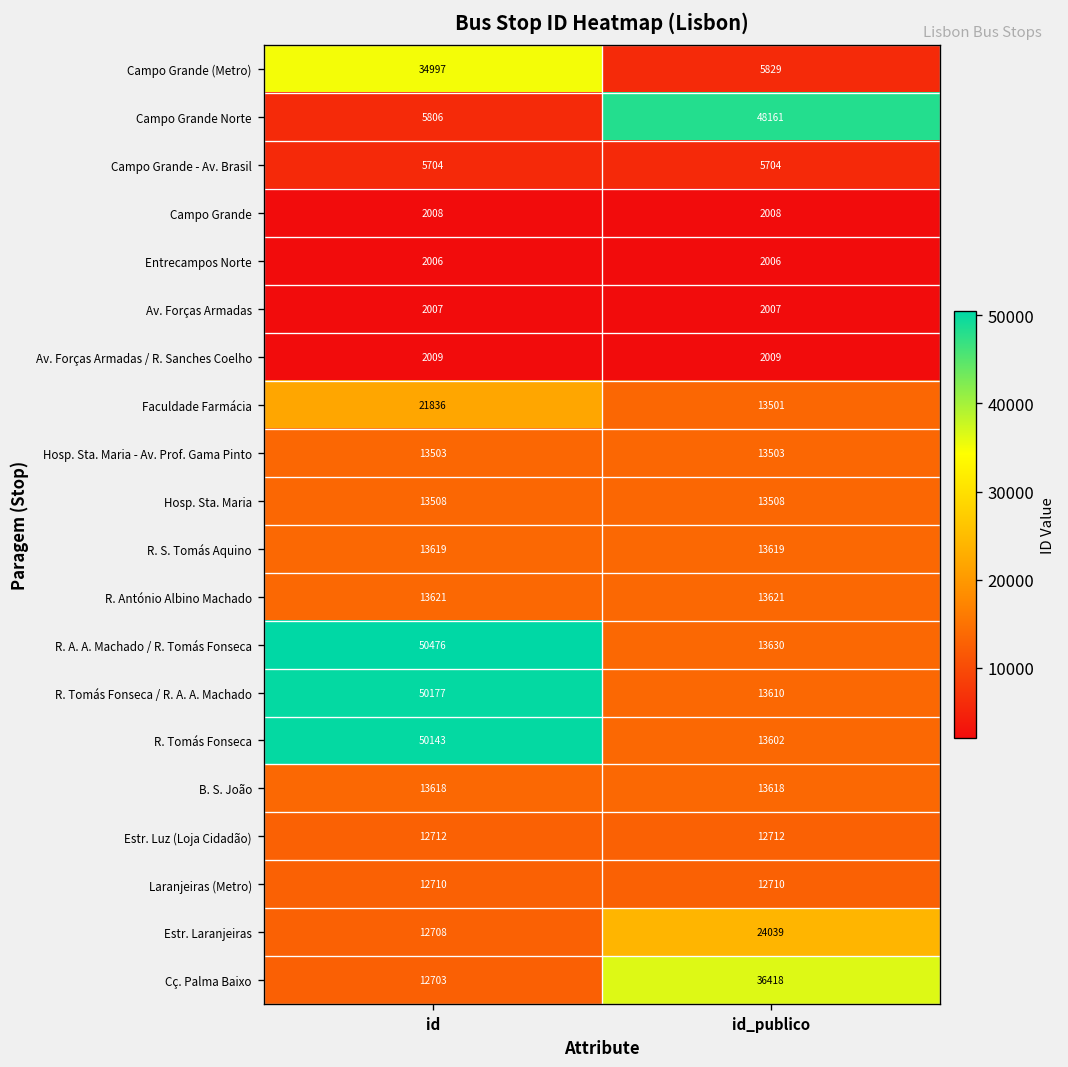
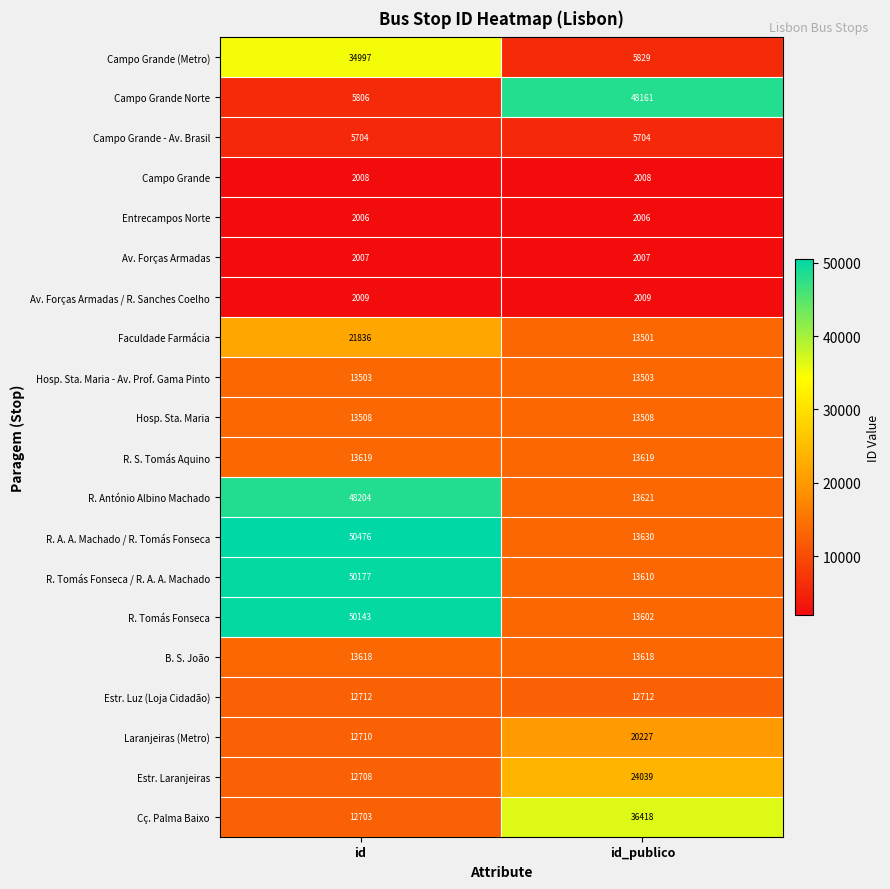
  {
    "Campo Grande (Metro)": {
      "id": 34997,
      "id_publico": 5829
    },
    "Campo Grande Norte": {
      "id": 5806,
      "id_publico": 48161
    },
    "Campo Grande - Av. Brasil": {
      "id": 5704,
      "id_publico": 5704
    },
    "Campo Grande": {
      "id": 2008,
      "id_publico": 2008
    },
    "Entrecampos Norte": {
      "id": 2006,
      "id_publico": 2006
    },
    "Av. Forças Armadas": {
      "id": 2007,
      "id_publico": 2007
    },
    "Av. Forças Armadas / R. Sanches Coelho": {
      "id": 2009,
      "id_publico": 2009
    },
    "Faculdade Farmácia": {
      "id": 21836,
      "id_publico": 13501
    },
    "Hosp. Sta. Maria - Av. Prof. Gama Pinto": {
      "id": 13503,
      "id_publico": 13503
    },
    "Hosp. Sta. Maria": {
      "id": 13508,
      "id_publico": 13508
    },
    "R. S. Tomás Aquino": {
      "id": 13619,
      "id_publico": 13619
    },
    "R. António Albino Machado": {
-     "id": 13621,
+     "id": 48204,
      "id_publico": 13621
    },
    "R. A. A. Machado / R. Tomás Fonseca": {
      "id": 50476,
      "id_publico": 13630
    },
    "R. Tomás Fonseca / R. A. A. Machado": {
      "id": 50177,
      "id_publico": 13610
    },
    "R. Tomás Fonseca": {
      "id": 50143,
      "id_publico": 13602
    },
    "B. S. João": {
      "id": 13618,
      "id_publico": 13618
    },
    "Estr. Luz (Loja Cidadão)": {
      "id": 12712,
      "id_publico": 12712
    },
    "Laranjeiras (Metro)": {
      "id": 12710,
-     "id_publico": 12710
+     "id_publico": 20227
    },
    "Estr. Laranjeiras": {
      "id": 12708,
      "id_publico": 24039
    },
    "Cç. Palma Baixo": {
      "id": 12703,
      "id_publico": 36418
    }
  }
